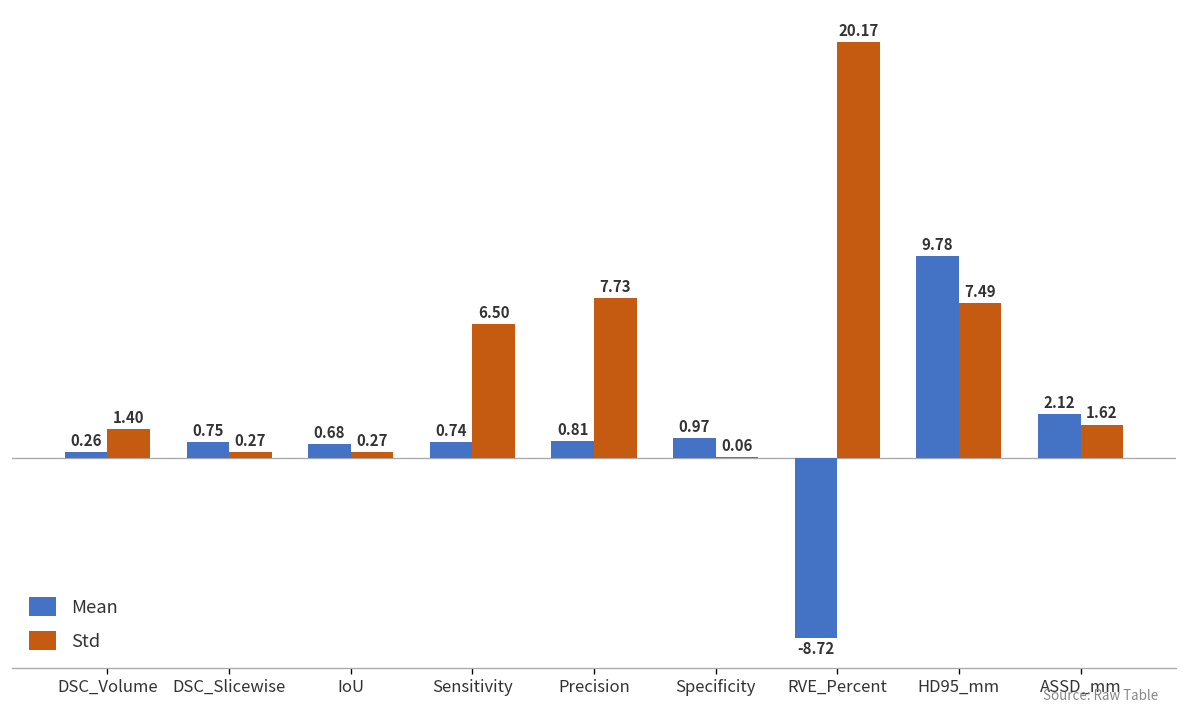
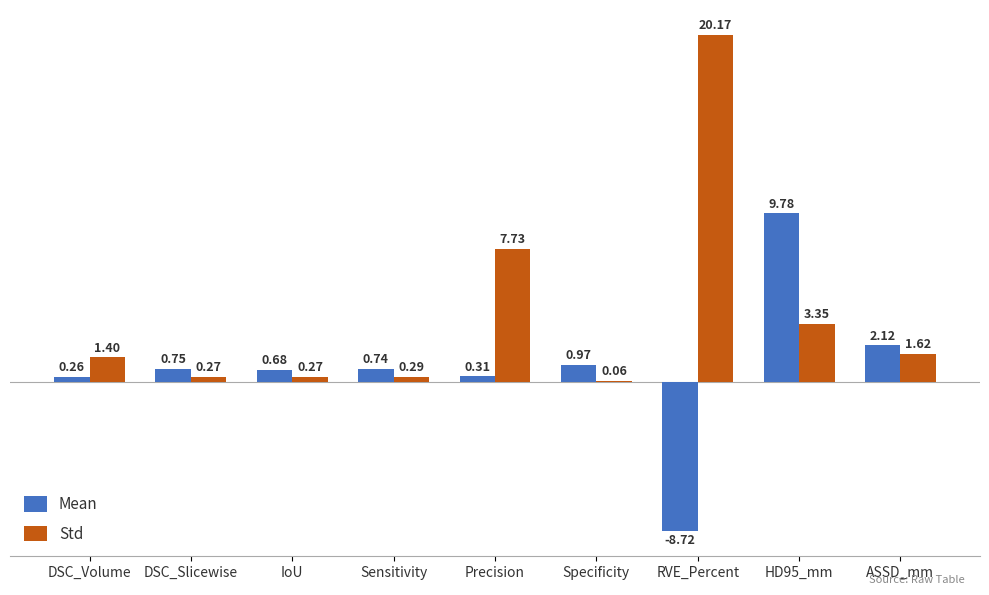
  {
    "Mean": {
      "DSC_Volume": 0.26,
      "DSC_Slicewise": 0.75,
      "IoU": 0.68,
      "Sensitivity": 0.74,
-     "Precision": 0.81,
+     "Precision": 0.31,
      "Specificity": 0.97,
      "RVE_Percent": -8.72,
      "HD95_mm": 9.78,
      "ASSD_mm": 2.12
    },
    "Std": {
      "DSC_Volume": 1.40,
      "DSC_Slicewise": 0.27,
      "IoU": 0.27,
-     "Sensitivity": 6.50,
+     "Sensitivity": 0.29,
      "Precision": 7.73,
      "Specificity": 0.06,
      "RVE_Percent": 20.17,
-     "HD95_mm": 7.49,
+     "HD95_mm": 3.35,
      "ASSD_mm": 1.62
    }
  }
